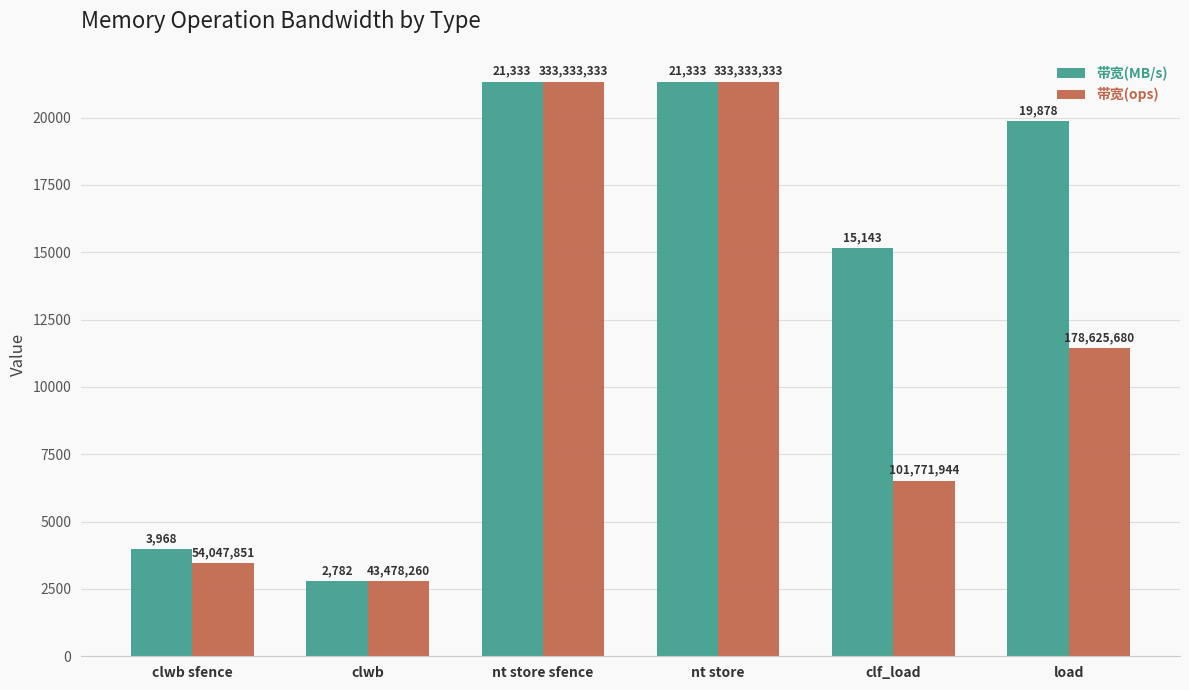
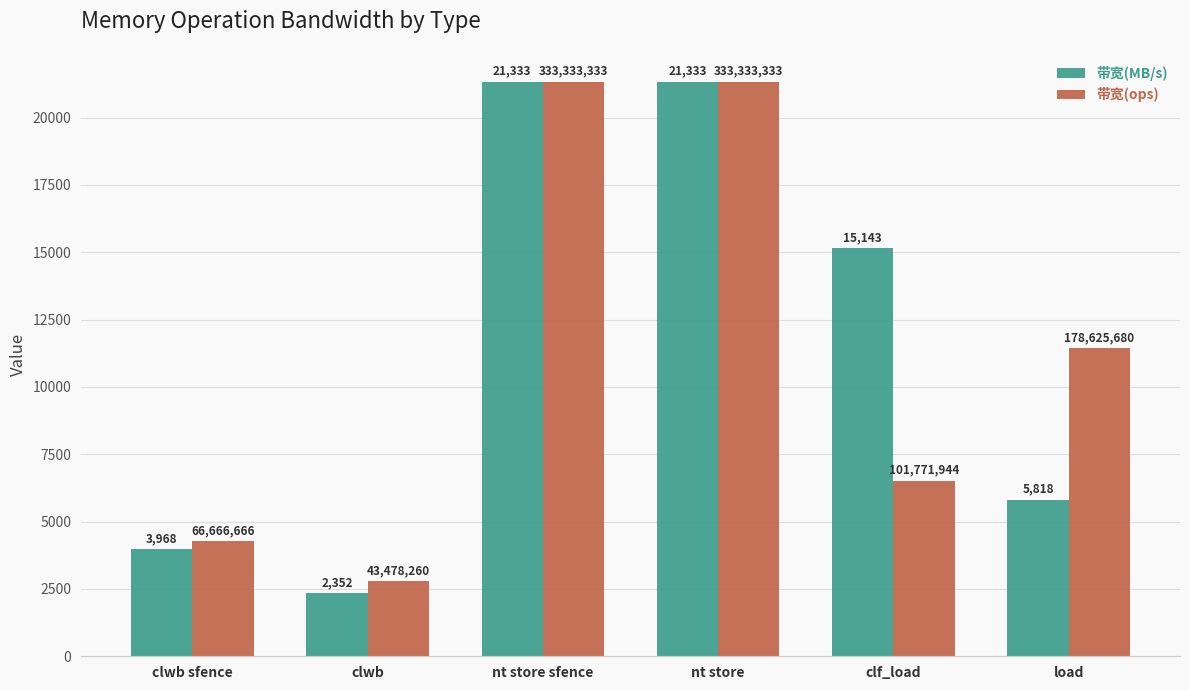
  {
    "带宽(MB/s)": {
      "clwb sfence": "3,968",
-     "clwb": "2,782",
+     "clwb": "2,352",
      "nt store sfence": "21,333",
      "nt store": "21,333",
      "clf_load": "15,143",
-     "load": "19,878"
+     "load": "5,818"
    },
    "带宽(ops)": {
-     "clwb sfence": "54,047,851"
+     "clwb sfence": "66,666,666"
    }
  }
